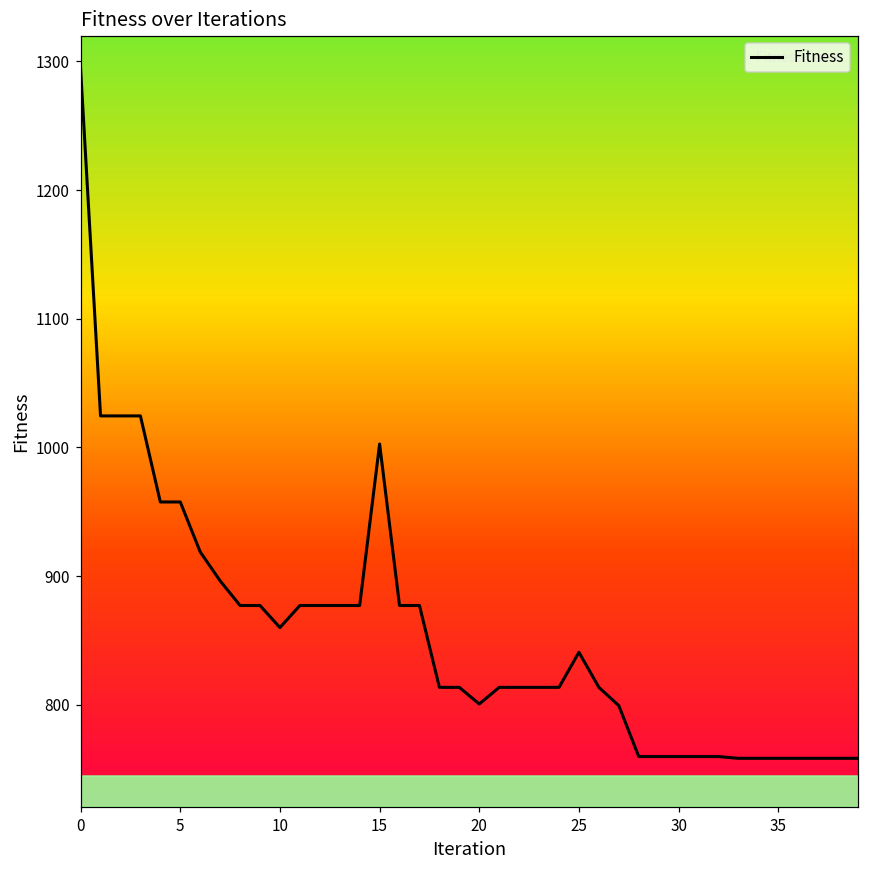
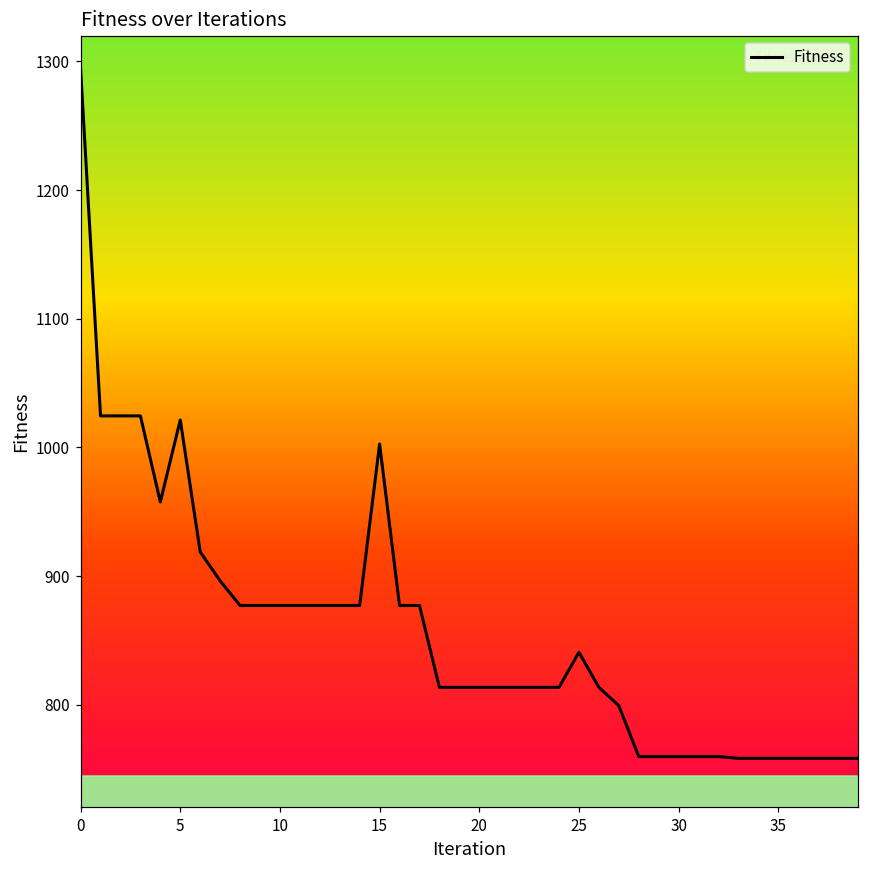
  {
    "0": 1294,
-   "5": 958,
-   "10": 860,
+   "5": 1021,
+   "10": 877,
    "15": 1003,
-   "20": 801,
+   "20": 813,
    "25": 841,
    "30": 760,
    "35": 758
  }
